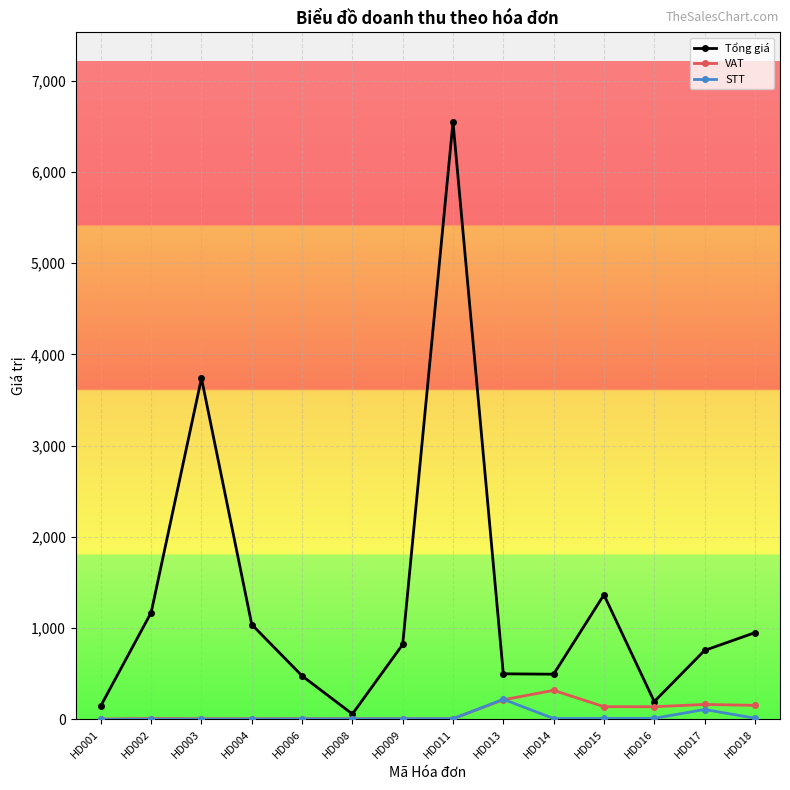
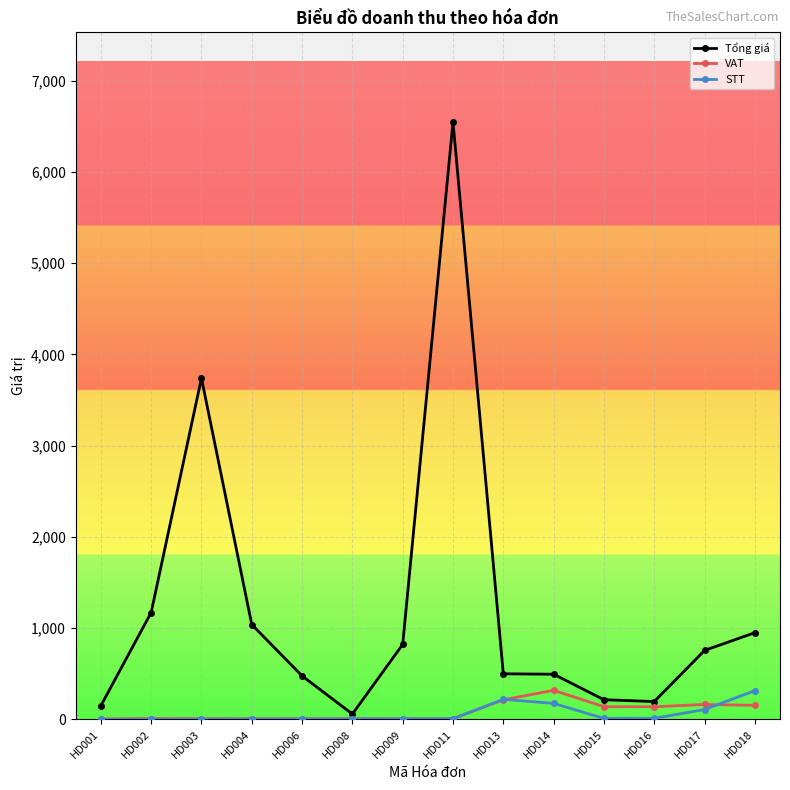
  {
    "Tổng giá": {
      "HD001": "200",
      "HD002": "1,200",
      "HD003": "3,700",
      "HD004": "1,000",
      "HD006": "500",
      "HD008": "100",
      "HD009": "800",
      "HD011": "6,500",
      "HD013": "500",
      "HD014": "500",
-     "HD015": "1,400",
+     "HD015": "200",
      "HD016": "200",
      "HD017": "800",
      "HD018": "1,000"
    },
    "VAT": {
      "HD014": "300",
      "HD015": "100",
      "HD016": "100",
      "HD017": "200",
      "HD018": "200"
    },
    "STT": {
-     "HD014": "0",
+     "HD014": "200",
      "HD015": "0",
      "HD016": "0",
      "HD017": "100",
-     "HD018": "0"
+     "HD018": "300"
    }
  }
